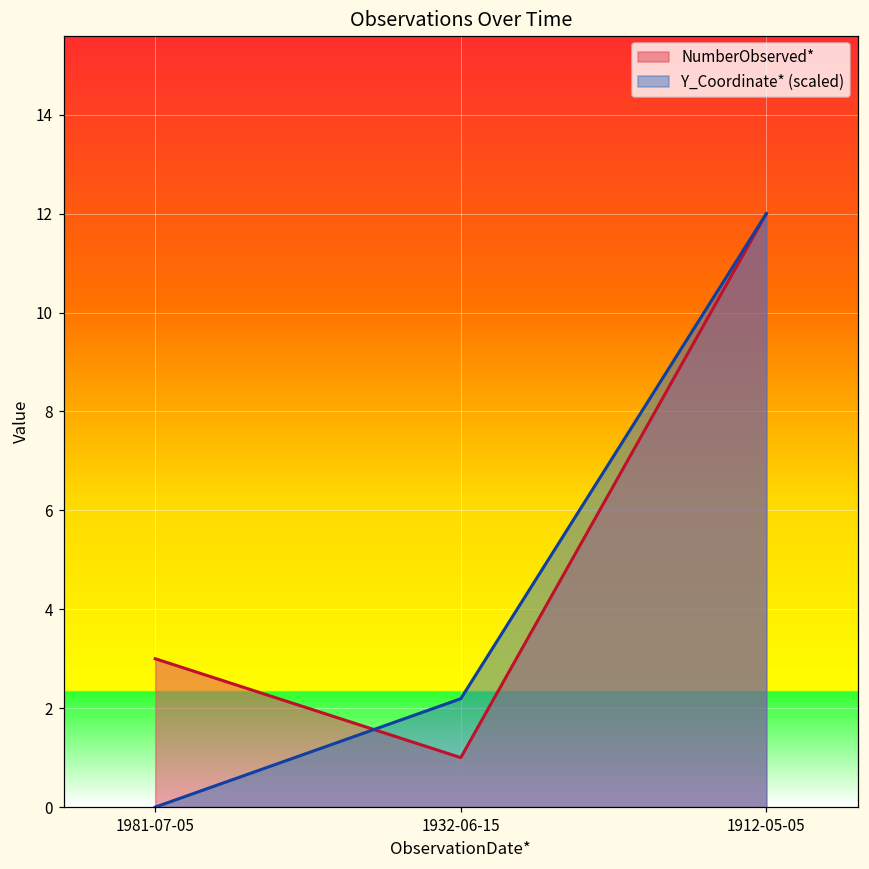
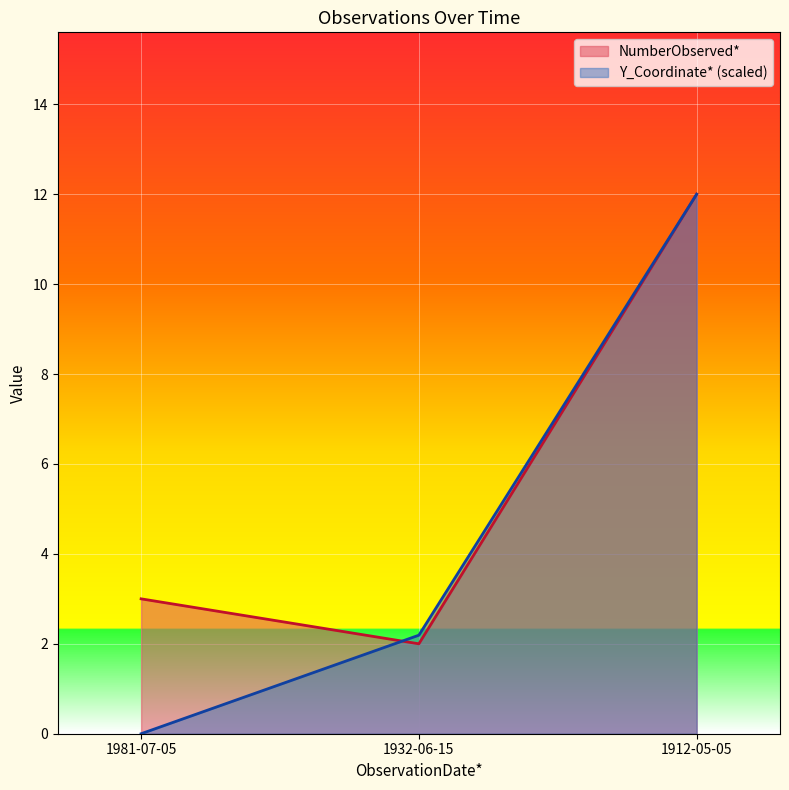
  {
    "NumberObserved*": {
      "1981-07-05": 3,
-     "1932-06-15": 1
+     "1932-06-15": 2
    },
    "Y_Coordinate* (scaled)": {
      "1981-07-05": 0,
      "1932-06-15": 2.2
    }
  }
